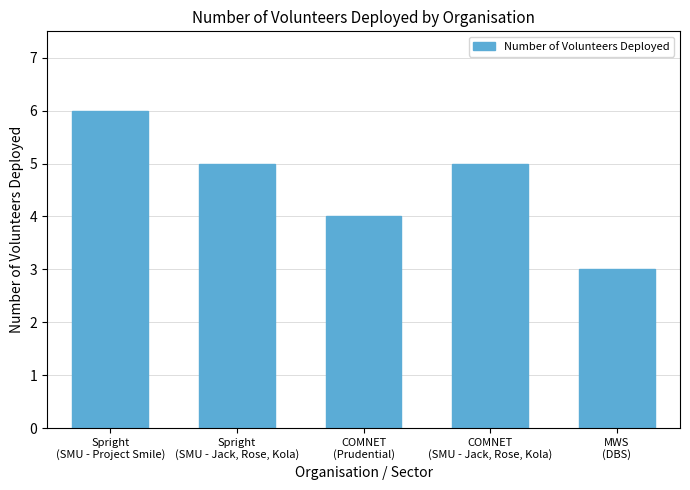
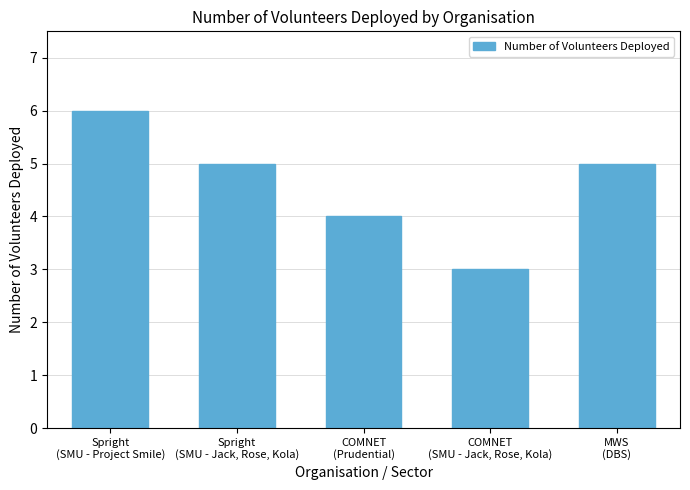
  {
    "Spright (SMU - Project Smile)": 6,
    "Spright (SMU - Jack, Rose, Kola)": 5,
    "COMNET (Prudential)": 4,
-   "COMNET (SMU - Jack, Rose, Kola)": 5,
-   "MWS (DBS)": 3
+   "COMNET (SMU - Jack, Rose, Kola)": 3,
+   "MWS (DBS)": 5
  }
